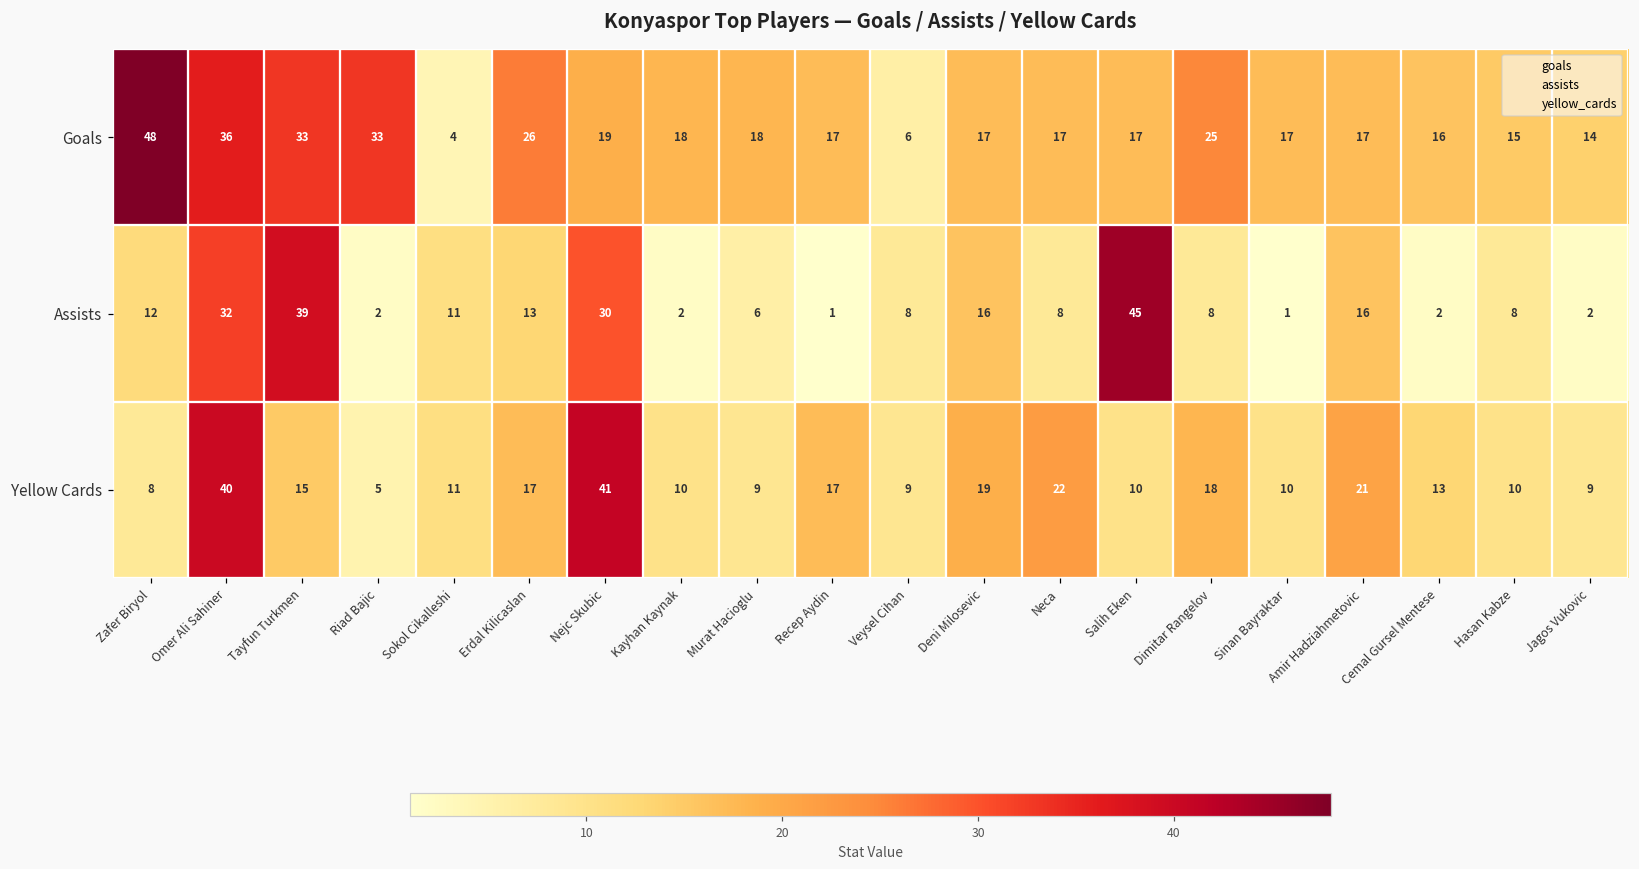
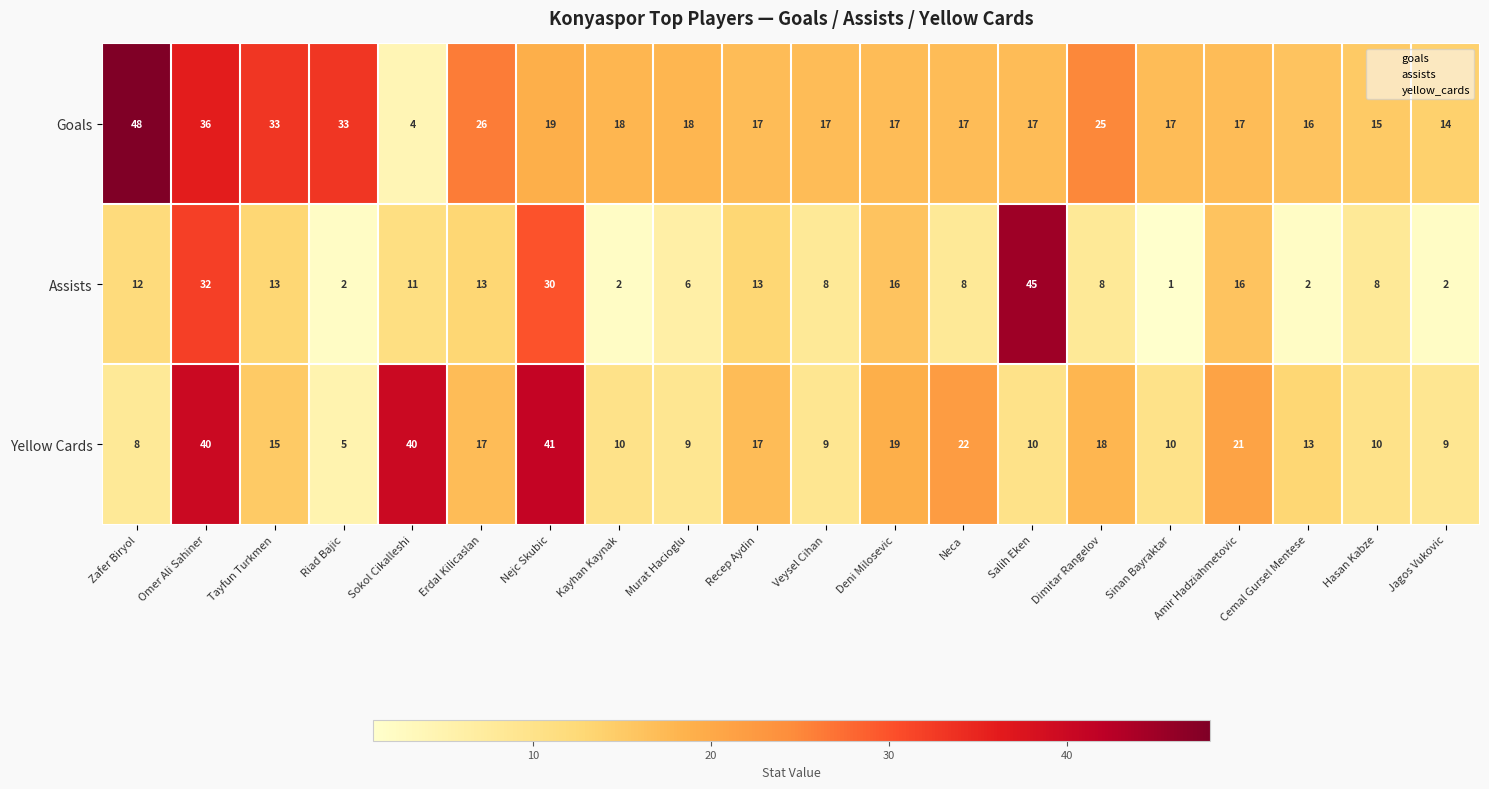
  {
    "Goals": {
      "Zafer Biryol": 48,
      "Omer Ali Sahiner": 36,
      "Tayfun Turkmen": 33,
      "Riad Bajic": 33,
      "Sokol Cikalleshi": 4,
      "Erdal Kilicaslan": 26,
      "Nejc Skubic": 19,
      "Kayhan Kaynak": 18,
      "Murat Hacioglu": 18,
      "Recep Aydin": 17,
-     "Veysel Cihan": 6,
+     "Veysel Cihan": 17,
      "Deni Milosevic": 17,
      "Neca": 17,
      "Salih Eken": 17,
      "Dimitar Rangelov": 25,
      "Sinan Bayraktar": 17,
      "Amir Hadziahmetovic": 17,
      "Cemal Gursel Mentese": 16,
      "Hasan Kabze": 15,
      "Jagos Vukovic": 14
    },
    "Assists": {
      "Zafer Biryol": 12,
      "Omer Ali Sahiner": 32,
-     "Tayfun Turkmen": 39,
+     "Tayfun Turkmen": 13,
      "Riad Bajic": 2,
      "Sokol Cikalleshi": 11,
      "Erdal Kilicaslan": 13,
      "Nejc Skubic": 30,
      "Kayhan Kaynak": 2,
      "Murat Hacioglu": 6,
-     "Recep Aydin": 1,
+     "Recep Aydin": 13,
      "Veysel Cihan": 8,
      "Deni Milosevic": 16,
      "Neca": 8,
      "Salih Eken": 45,
      "Dimitar Rangelov": 8,
      "Sinan Bayraktar": 1,
      "Amir Hadziahmetovic": 16,
      "Cemal Gursel Mentese": 2,
      "Hasan Kabze": 8,
      "Jagos Vukovic": 2
    },
    "Yellow Cards": {
      "Zafer Biryol": 8,
      "Omer Ali Sahiner": 40,
      "Tayfun Turkmen": 15,
      "Riad Bajic": 5,
-     "Sokol Cikalleshi": 11,
+     "Sokol Cikalleshi": 40,
      "Erdal Kilicaslan": 17,
      "Nejc Skubic": 41,
      "Kayhan Kaynak": 10,
      "Murat Hacioglu": 9,
      "Recep Aydin": 17,
      "Veysel Cihan": 9,
      "Deni Milosevic": 19,
      "Neca": 22,
      "Salih Eken": 10,
      "Dimitar Rangelov": 18,
      "Sinan Bayraktar": 10,
      "Amir Hadziahmetovic": 21,
      "Cemal Gursel Mentese": 13,
      "Hasan Kabze": 10,
      "Jagos Vukovic": 9
    }
  }
